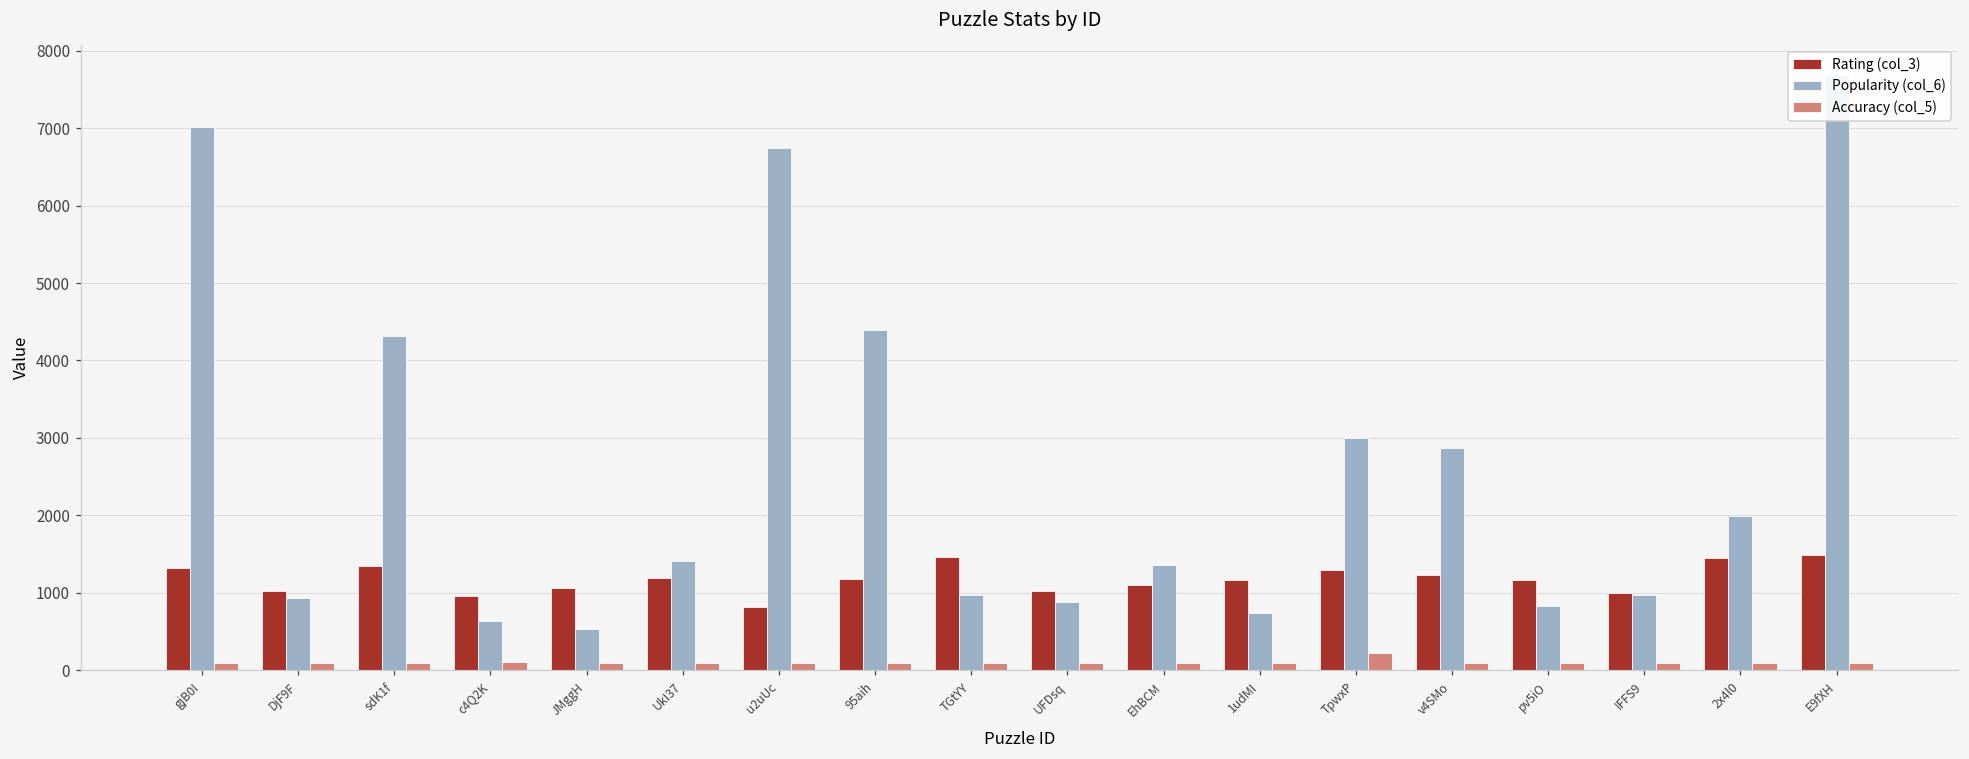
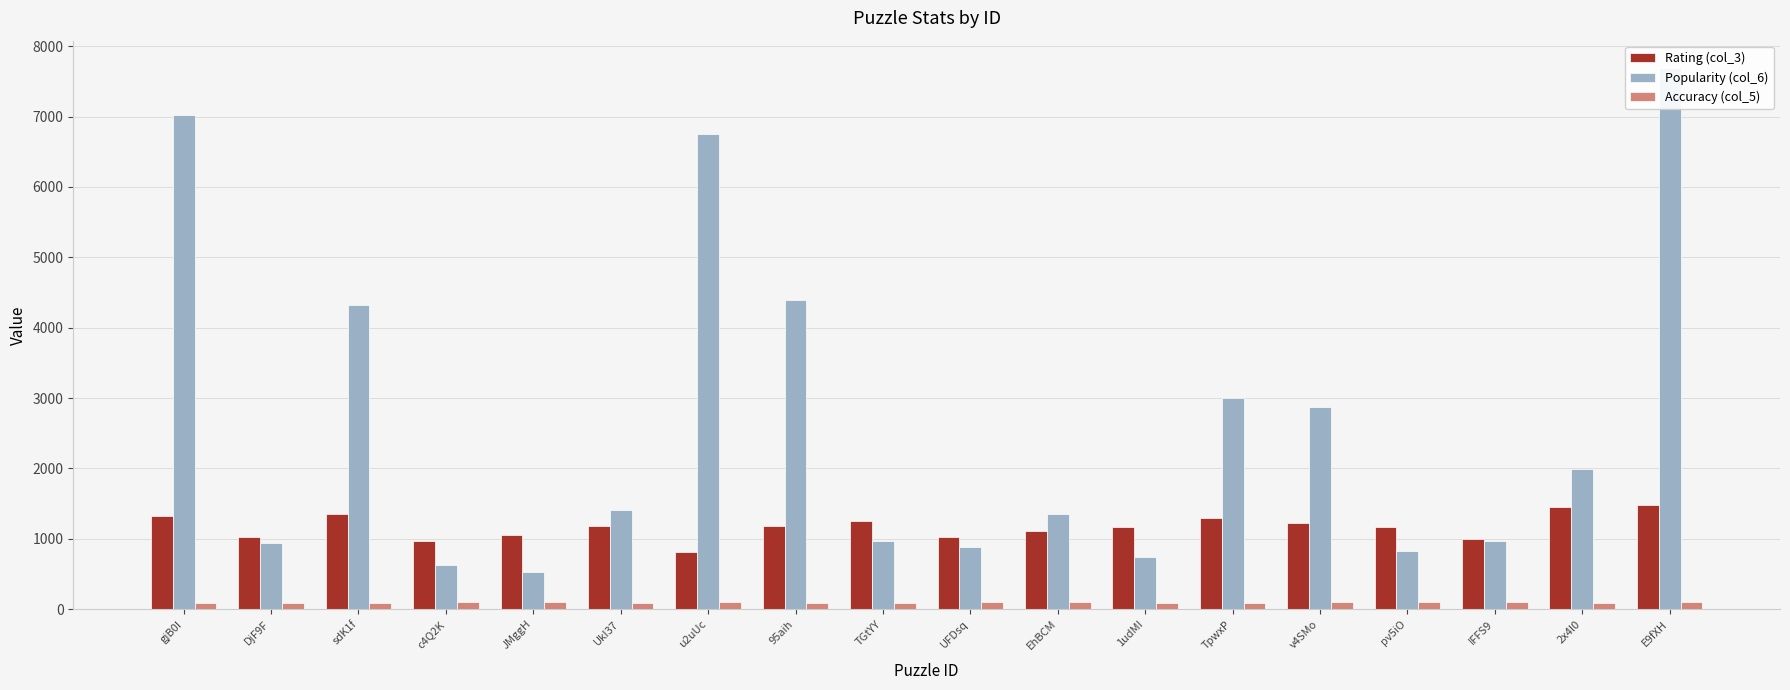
  {
    "Rating (col_3)": {
      "gjB0I": 1300,
      "DjF9F": 1000,
      "sdK1f": 1400,
      "c4Q2K": 1000,
      "JMggH": 1100,
      "UkI37": 1200,
      "u2uUc": 800,
      "95aih": 1200,
-     "TGtYY": 1500,
+     "TGtYY": 1300,
      "UFDsq": 1000,
      "EhBCM": 1100,
      "1udMI": 1200,
      "TpwxP": 1300,
      "v4SMo": 1200,
      "pv5iO": 1200,
      "IFFS9": 1000,
      "2x4l0": 1400,
      "E9fXH": 1500
    },
    "Popularity (col_6)": {
      "gjB0I": 7000,
      "DjF9F": 900,
      "sdK1f": 4300,
      "c4Q2K": 600,
      "JMggH": 500,
      "UkI37": 1400,
      "u2uUc": 6800,
      "95aih": 4400,
      "TGtYY": 1000,
      "UFDsq": 900,
      "EhBCM": 1400,
      "1udMI": 700,
      "TpwxP": 3000,
      "v4SMo": 2900,
      "pv5iO": 800,
      "IFFS9": 1000,
      "2x4l0": 2000
    },
    "Accuracy (col_5)": {
      "gjB0I": 100,
      "DjF9F": 100,
      "sdK1f": 100,
      "c4Q2K": 100,
      "JMggH": 100,
      "UkI37": 100,
      "u2uUc": 100,
      "95aih": 100,
      "TGtYY": 100,
      "UFDsq": 100,
      "EhBCM": 100,
      "1udMI": 100,
-     "TpwxP": 200,
+     "TpwxP": 100,
      "v4SMo": 100,
      "pv5iO": 100,
      "IFFS9": 100,
      "2x4l0": 100,
      "E9fXH": 100
    }
  }
